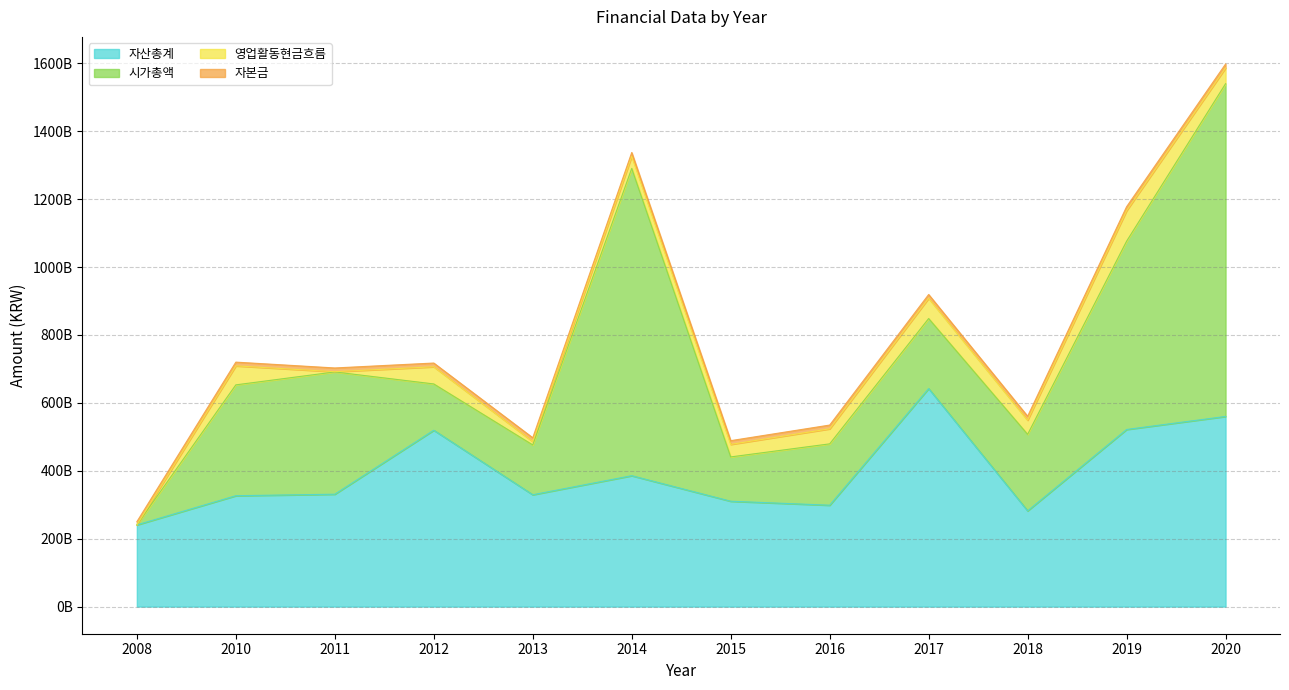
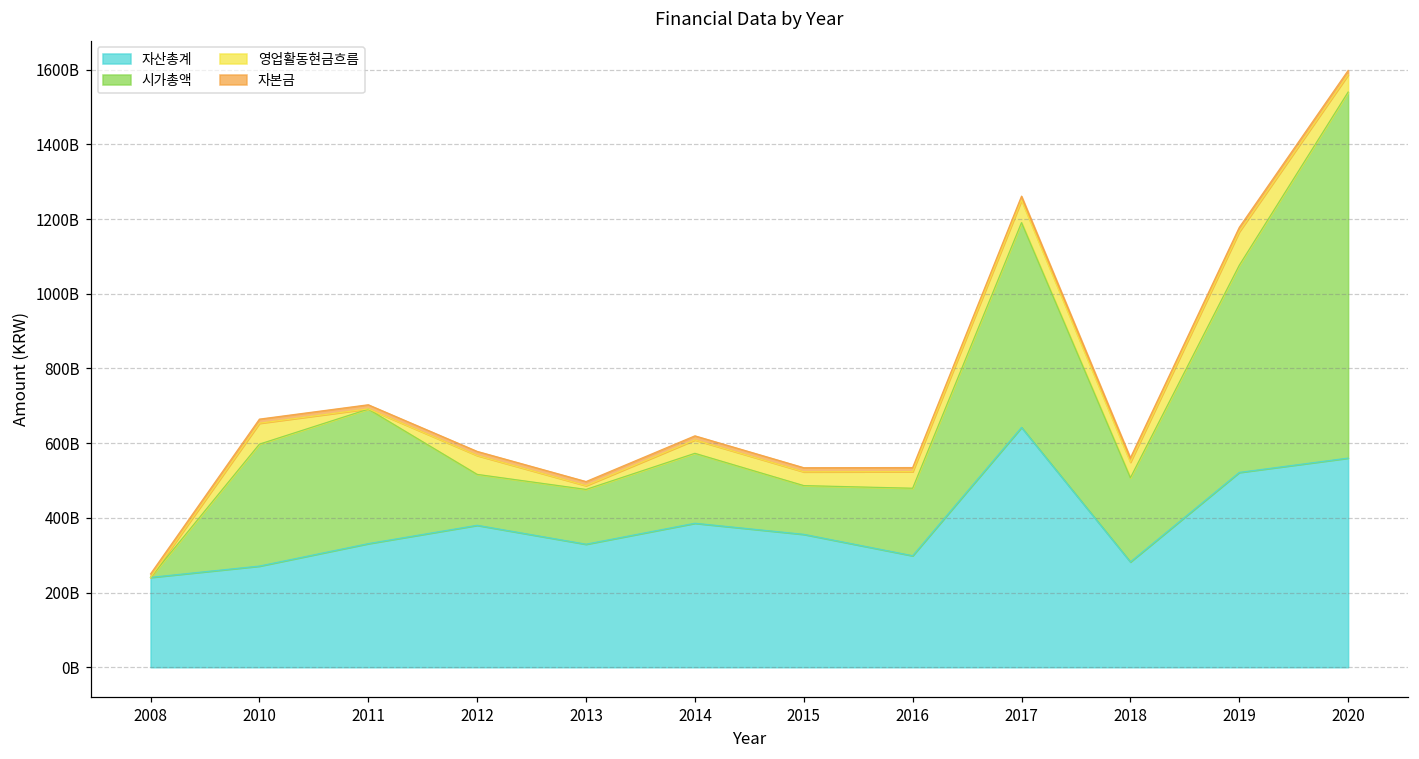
  {
    "자산총계": {
-     "2010": 330000000000,
+     "2010": 270000000000,
      "2011": 330000000000,
-     "2012": 520000000000,
+     "2012": 380000000000,
      "2013": 330000000000,
      "2014": 390000000000,
-     "2015": 310000000000,
+     "2015": 360000000000,
      "2016": 300000000000,
      "2017": 640000000000,
      "2018": 280000000000,
      "2019": 520000000000,
      "2020": 560000000000
    },
    "시가총액": {
      "2010": 330000000000,
      "2012": 140000000000,
      "2013": 150000000000,
-     "2014": 910000000000,
+     "2014": 190000000000,
      "2015": 130000000000,
      "2016": 180000000000,
-     "2017": 210000000000,
+     "2017": 550000000000,
      "2018": 230000000000,
      "2019": 550000000000,
      "2020": 980000000000
    },
    "영업활동현금흐름": {
      "2010": 60000000000,
      "2012": 50000000000,
      "2013": 10000000000,
      "2014": 40000000000,
      "2015": 40000000000,
      "2016": 40000000000,
      "2017": 60000000000,
      "2018": 40000000000,
      "2019": 90000000000,
      "2020": 50000000000
    },
    "자본금": {
      "2008": 10000000000,
      "2010": 10000000000,
      "2011": 10000000000,
      "2012": 10000000000,
      "2013": 10000000000,
      "2014": 10000000000,
      "2015": 10000000000,
      "2016": 10000000000,
      "2017": 10000000000,
      "2018": 10000000000,
      "2019": 10000000000,
      "2020": 10000000000
    }
  }
